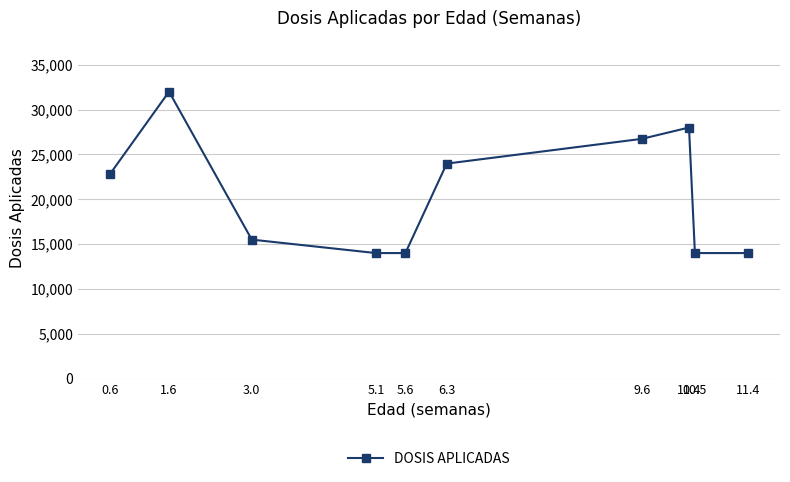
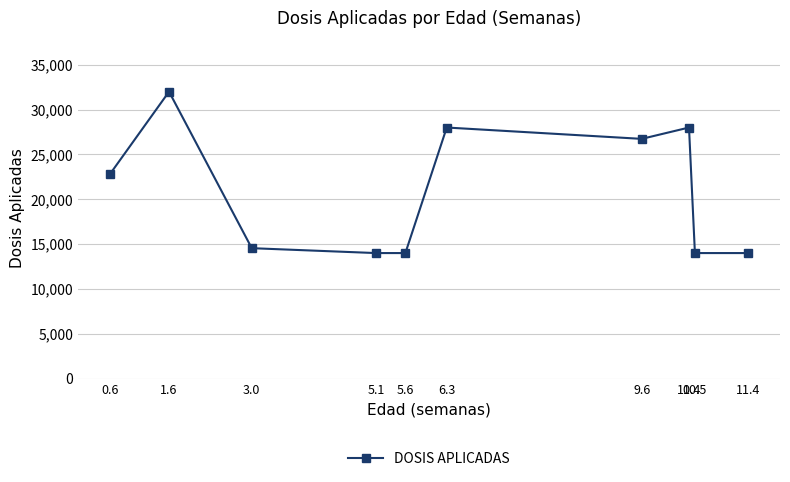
  {
    "0.6": "23,000",
    "1.6": "32,000",
-   "3.0": "16,000",
+   "3.0": "15,000",
    "5.1": "14,000",
    "5.6": "14,000",
-   "6.3": "24,000",
+   "6.3": "28,000",
    "9.6": "27,000",
    "11.4": "14,000"
  }
